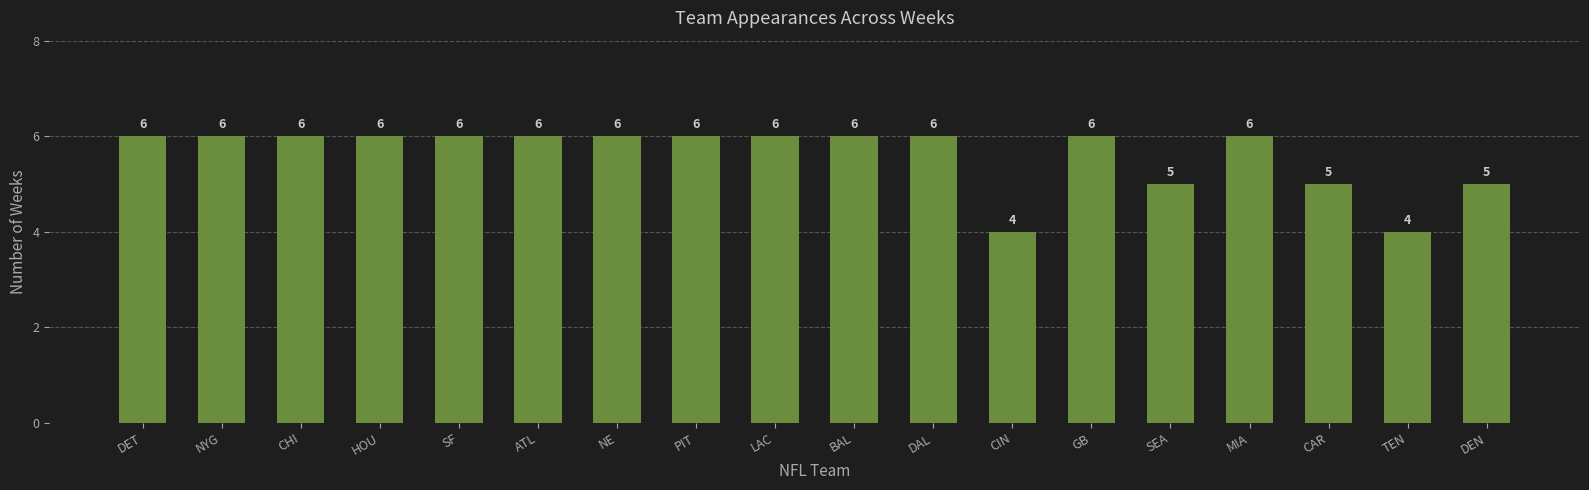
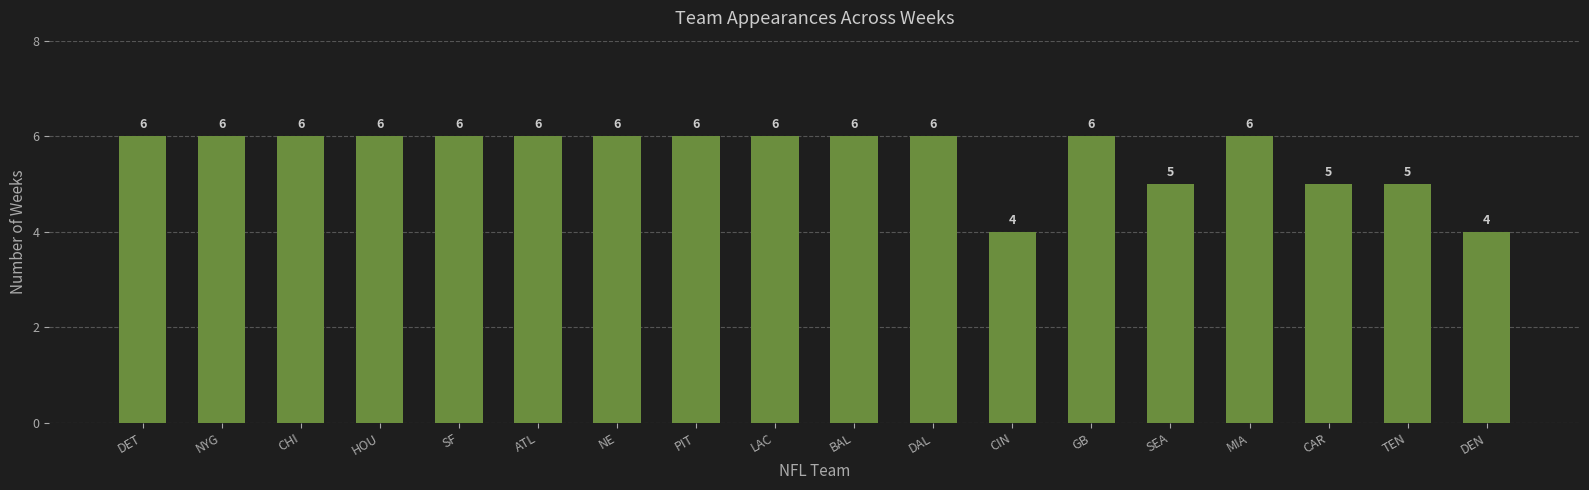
  {
    "DET": 6,
    "NYG": 6,
    "CHI": 6,
    "HOU": 6,
    "SF": 6,
    "ATL": 6,
    "NE": 6,
    "PIT": 6,
    "LAC": 6,
    "BAL": 6,
    "DAL": 6,
    "CIN": 4,
    "GB": 6,
    "SEA": 5,
    "MIA": 6,
    "CAR": 5,
-   "TEN": 4,
-   "DEN": 5
+   "TEN": 5,
+   "DEN": 4
  }
